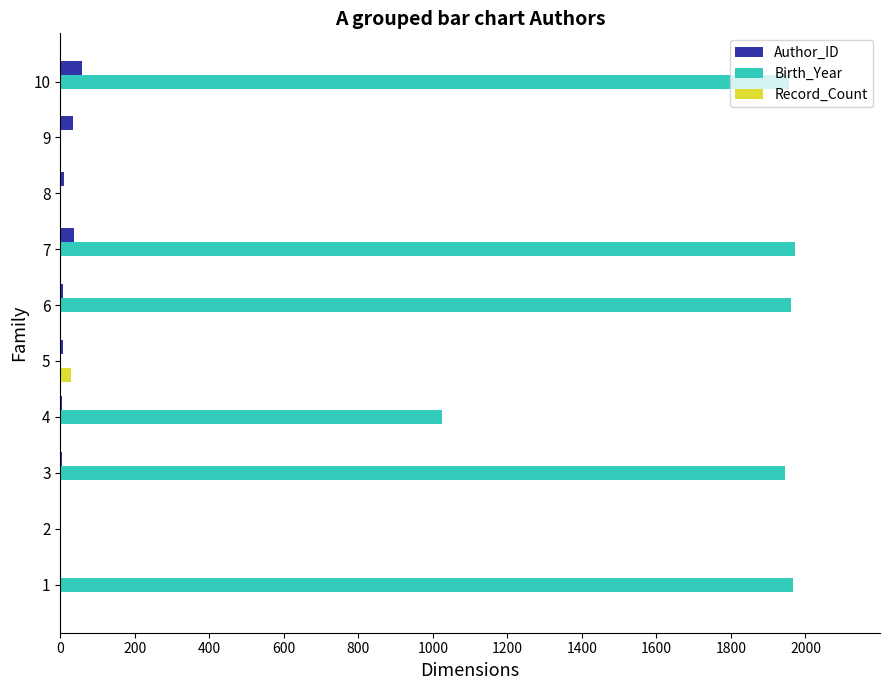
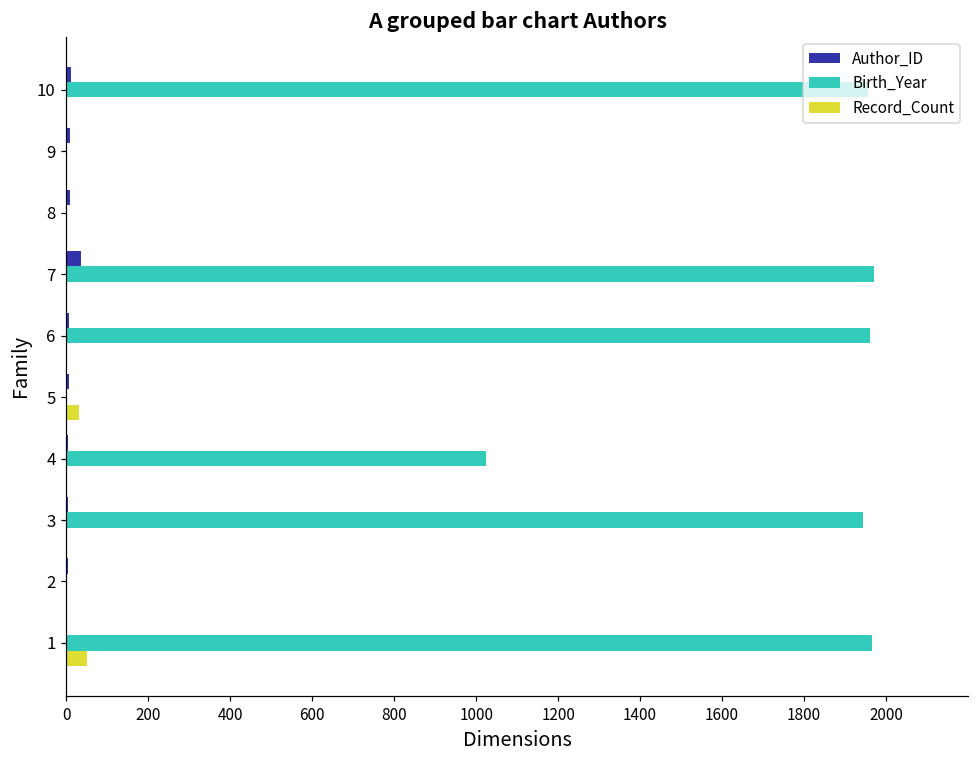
  {
    "Author_ID": {
-     "10": 60,
-     "9": 30,
+     "10": 10,
+     "9": 10,
      "8": 10,
      "7": 40,
      "6": 10
    },
    "Birth_Year": {
      "9": 0,
      "8": 0,
      "7": 1970,
      "6": 1960,
      "5": 0,
      "4": 1030,
      "3": 1950,
      "2": 0,
      "1": 1970
    },
    "Record_Count": {
      "5": 30,
-     "1": 0
+     "1": 50
    }
  }
